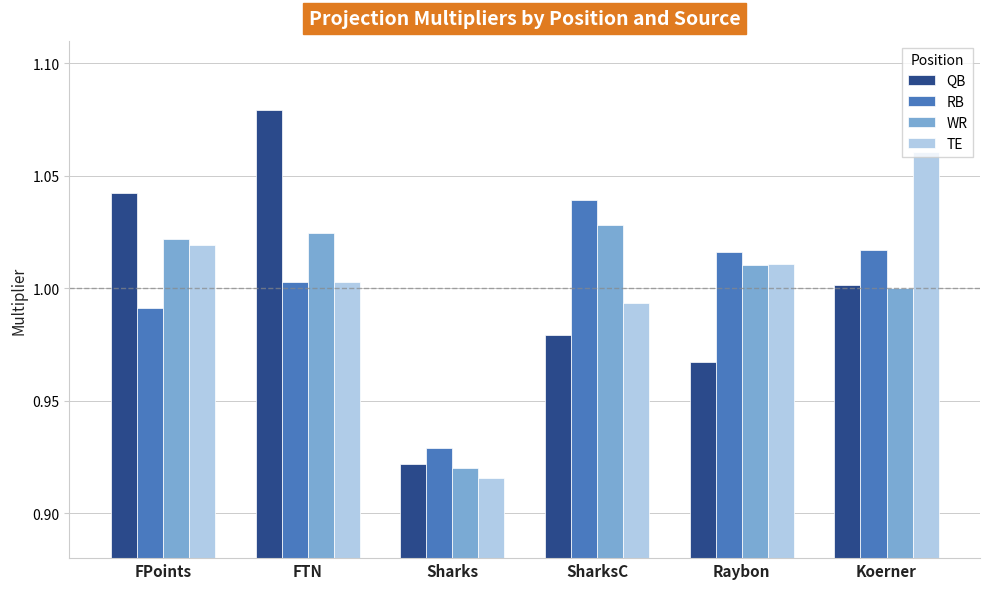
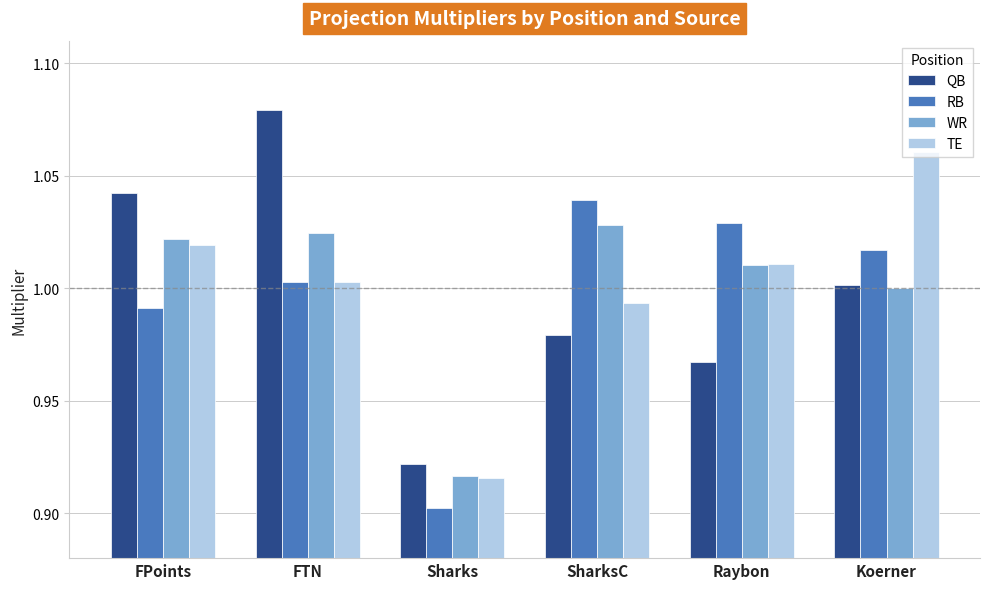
  {
    "QB": {
      "FPoints": 1.042,
      "FTN": 1.079,
      "Sharks": 0.922,
      "SharksC": 0.979,
      "Raybon": 0.967,
      "Koerner": 1.001
    },
    "RB": {
      "FPoints": 0.991,
      "FTN": 1.003,
-     "Sharks": 0.929,
+     "Sharks": 0.902,
      "SharksC": 1.039,
-     "Raybon": 1.016,
+     "Raybon": 1.029,
      "Koerner": 1.017
    },
    "WR": {
      "FPoints": 1.022,
      "FTN": 1.024,
-     "Sharks": 0.920,
+     "Sharks": 0.916,
      "SharksC": 1.028,
      "Raybon": 1.010,
      "Koerner": 1.000
    },
    "TE": {
      "FPoints": 1.019,
      "FTN": 1.003,
      "Sharks": 0.916,
      "SharksC": 0.993,
      "Raybon": 1.011
    }
  }
